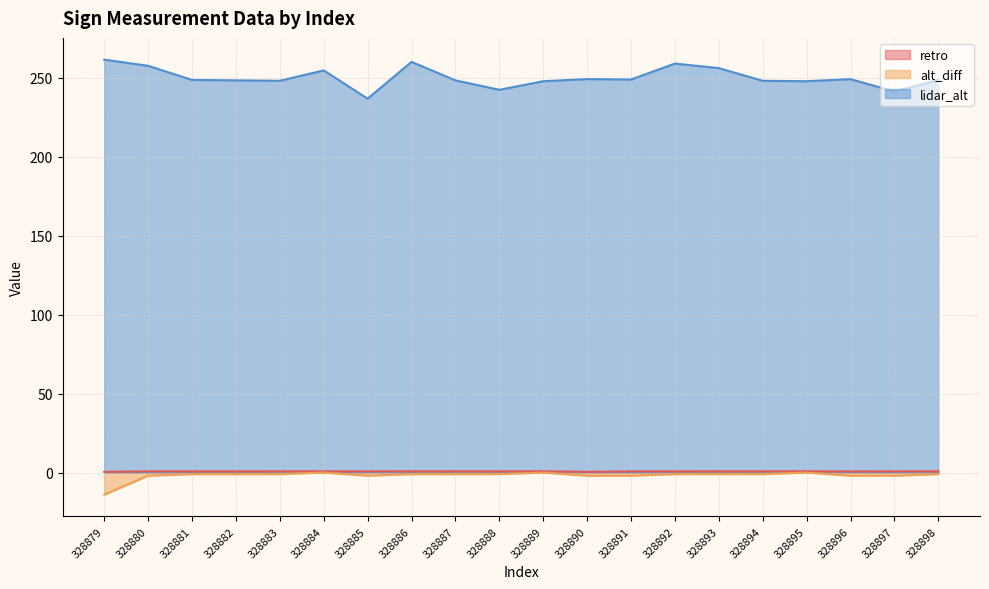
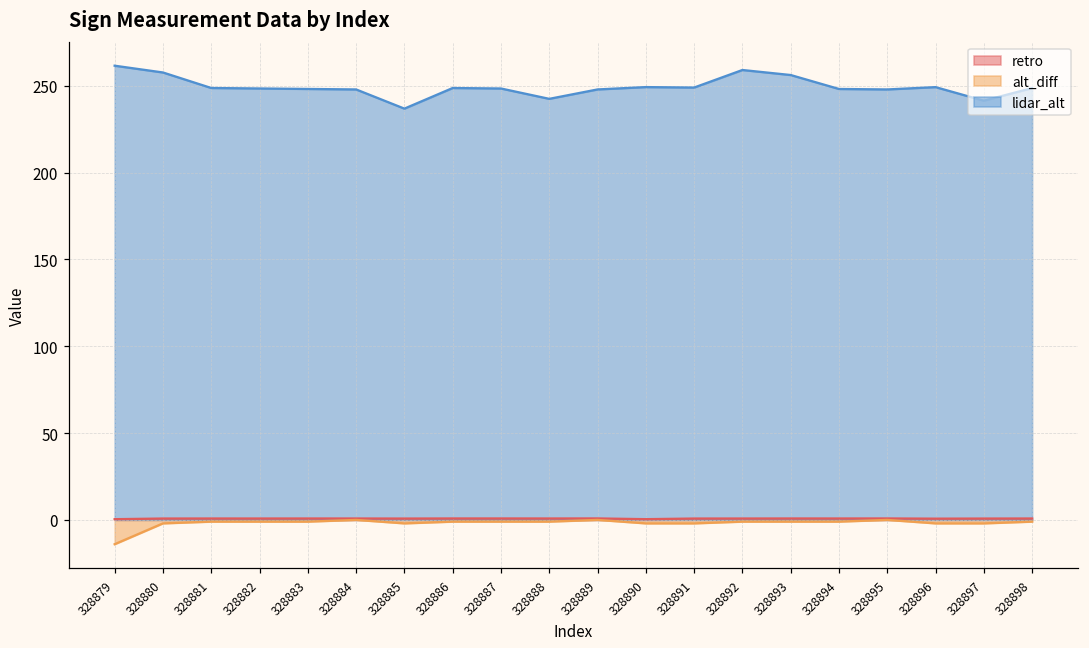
  {
    "lidar_alt": {
      "328879": 262,
      "328880": 258,
      "328881": 249,
      "328882": 248,
      "328883": 248,
-     "328884": 255,
+     "328884": 248,
      "328885": 237,
-     "328886": 260,
+     "328886": 249,
      "328887": 248,
      "328888": 243,
      "328889": 248,
      "328890": 249,
      "328891": 249,
      "328892": 259,
      "328893": 256,
      "328894": 248,
      "328895": 248,
      "328896": 249
    }
  }
